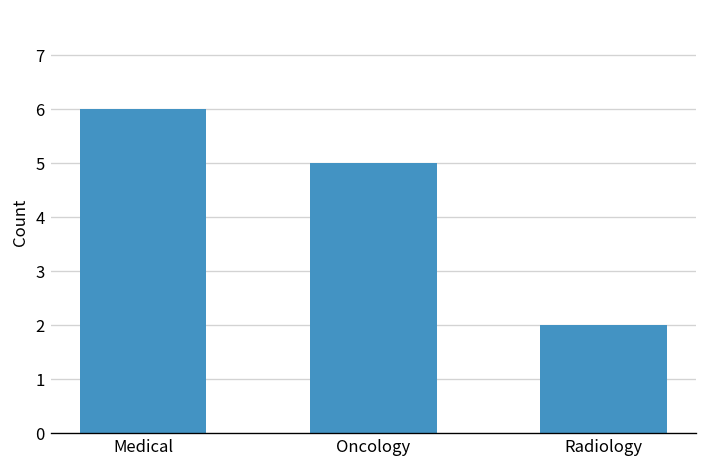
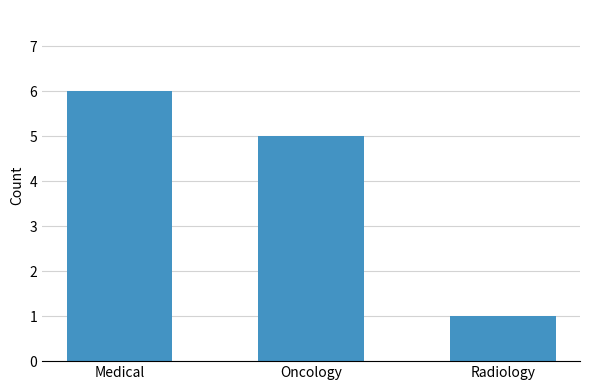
  {
    "Medical": 6,
    "Oncology": 5,
-   "Radiology": 2
+   "Radiology": 1
  }
